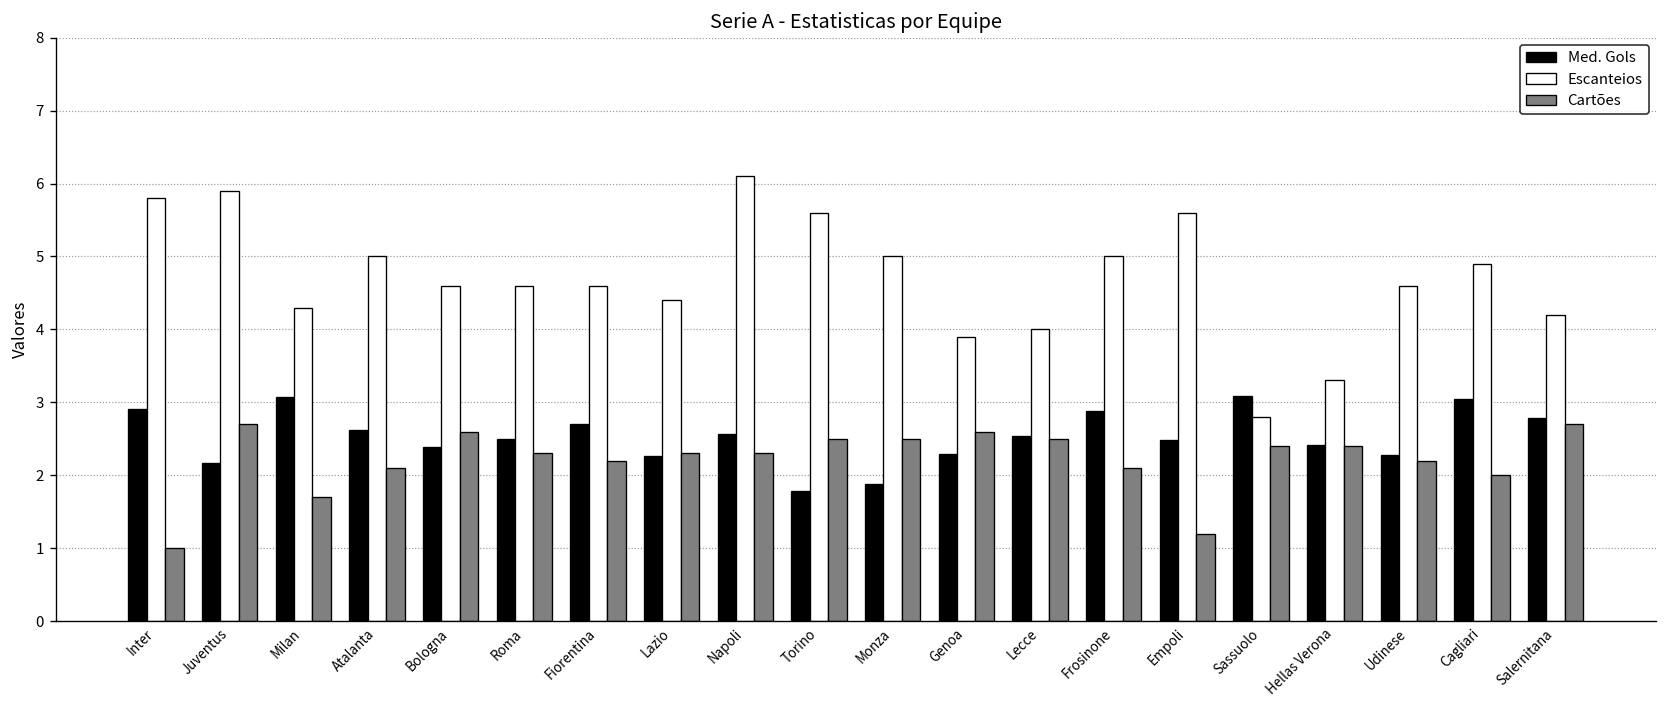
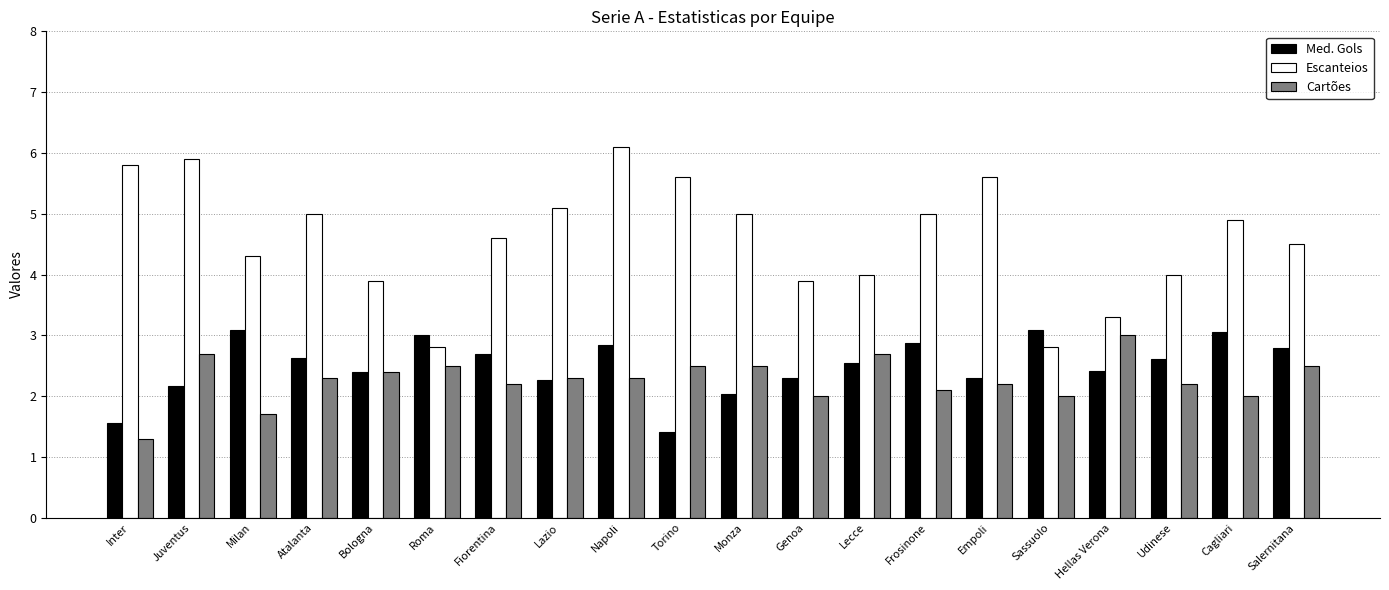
  {
    "Med. Gols": {
-     "Inter": 2.9,
+     "Inter": 1.6,
      "Juventus": 2.2,
      "Milan": 3.1,
      "Atalanta": 2.6,
      "Bologna": 2.4,
-     "Roma": 2.5,
+     "Roma": 3.0,
      "Fiorentina": 2.7,
      "Lazio": 2.3,
-     "Napoli": 2.6,
-     "Torino": 1.8,
-     "Monza": 1.9,
+     "Napoli": 2.8,
+     "Torino": 1.4,
+     "Monza": 2.0,
      "Genoa": 2.3,
      "Lecce": 2.5,
      "Frosinone": 2.9,
-     "Empoli": 2.5,
+     "Empoli": 2.3,
      "Sassuolo": 3.1,
      "Hellas Verona": 2.4,
-     "Udinese": 2.3,
+     "Udinese": 2.6,
      "Cagliari": 3.1,
      "Salernitana": 2.8
    },
    "Escanteios": {
      "Inter": 5.8,
      "Juventus": 5.9,
      "Milan": 4.3,
      "Atalanta": 5.0,
-     "Bologna": 4.6,
-     "Roma": 4.6,
+     "Bologna": 3.9,
+     "Roma": 2.8,
      "Fiorentina": 4.6,
-     "Lazio": 4.4,
+     "Lazio": 5.1,
      "Napoli": 6.1,
      "Torino": 5.6,
      "Monza": 5.0,
      "Genoa": 3.9,
      "Lecce": 4.0,
      "Frosinone": 5.0,
      "Empoli": 5.6,
      "Sassuolo": 2.8,
      "Hellas Verona": 3.3,
-     "Udinese": 4.6,
+     "Udinese": 4.0,
      "Cagliari": 4.9,
-     "Salernitana": 4.2
+     "Salernitana": 4.5
    },
    "Cartões": {
-     "Inter": 1.0,
+     "Inter": 1.3,
      "Juventus": 2.7,
      "Milan": 1.7,
-     "Atalanta": 2.1,
-     "Bologna": 2.6,
-     "Roma": 2.3,
+     "Atalanta": 2.3,
+     "Bologna": 2.4,
+     "Roma": 2.5,
      "Fiorentina": 2.2,
      "Lazio": 2.3,
      "Napoli": 2.3,
      "Torino": 2.5,
      "Monza": 2.5,
-     "Genoa": 2.6,
-     "Lecce": 2.5,
+     "Genoa": 2.0,
+     "Lecce": 2.7,
      "Frosinone": 2.1,
-     "Empoli": 1.2,
-     "Sassuolo": 2.4,
-     "Hellas Verona": 2.4,
+     "Empoli": 2.2,
+     "Sassuolo": 2.0,
+     "Hellas Verona": 3.0,
      "Udinese": 2.2,
      "Cagliari": 2.0,
-     "Salernitana": 2.7
+     "Salernitana": 2.5
    }
  }
